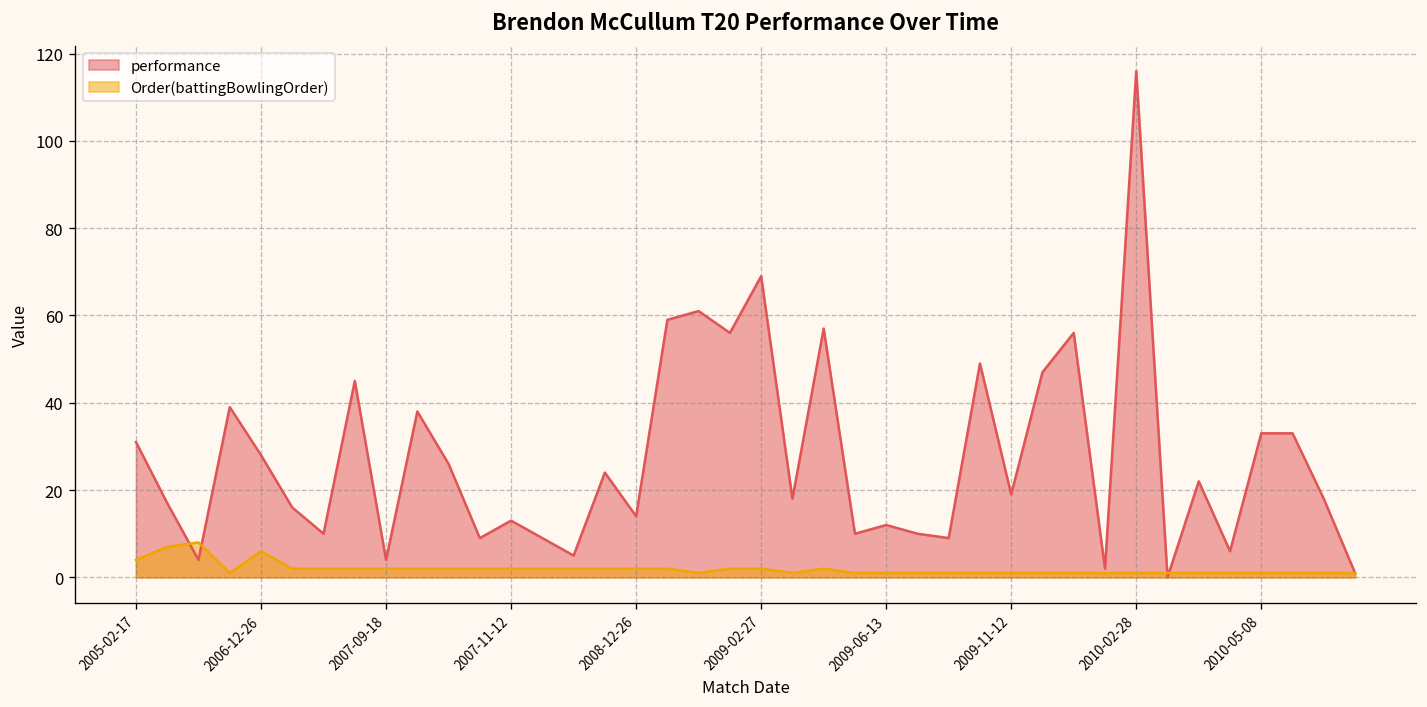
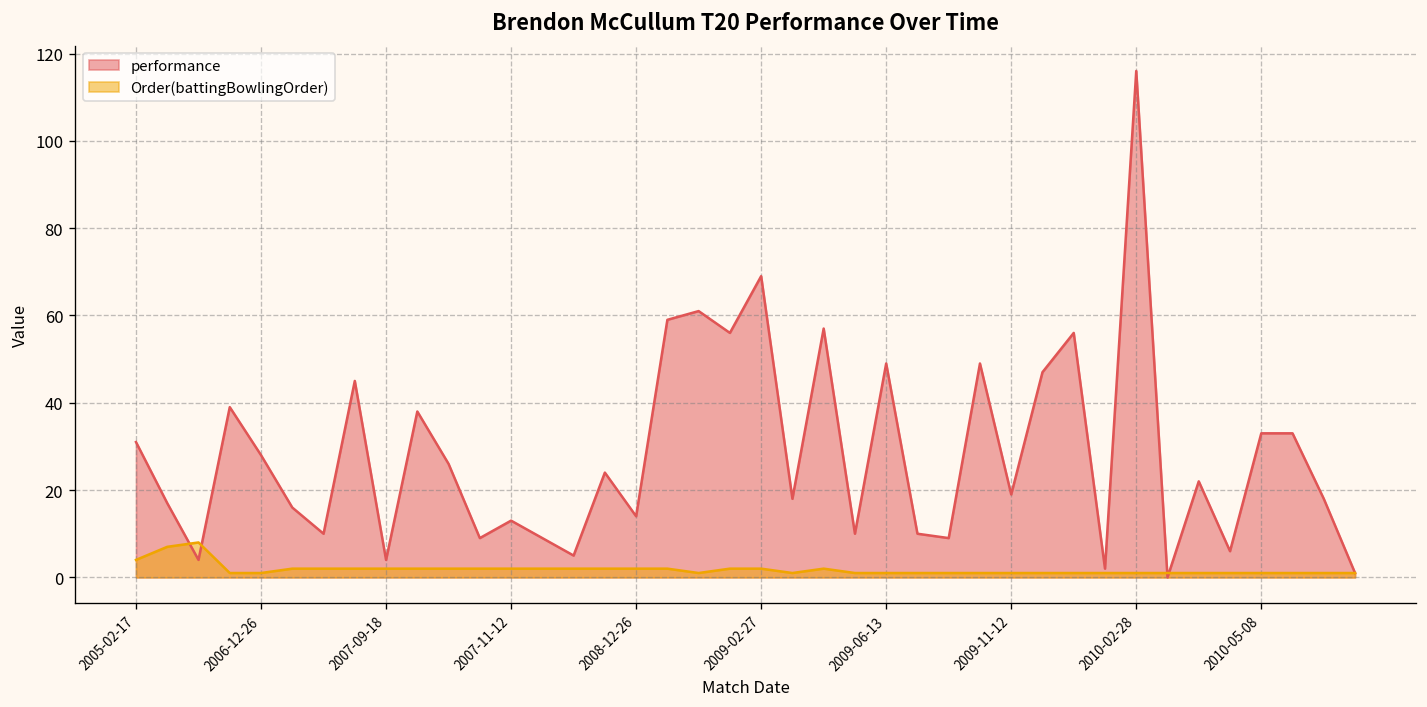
  {
    "performance": {
      "2005-02-17": 31,
      "2006-12-26": 28,
      "2007-09-18": 4,
      "2007-11-12": 13,
      "2008-12-26": 14,
      "2009-02-27": 69,
-     "2009-06-13": 12,
+     "2009-06-13": 49,
      "2009-11-12": 19,
      "2010-02-28": 116,
      "2010-05-08": 33
    },
    "Order(battingBowlingOrder)": {
      "2005-02-17": 4,
-     "2006-12-26": 6,
+     "2006-12-26": 1,
      "2007-09-18": 2,
      "2007-11-12": 2,
      "2008-12-26": 2,
      "2009-02-27": 2,
      "2009-06-13": 1,
      "2009-11-12": 1,
      "2010-02-28": 1,
      "2010-05-08": 1
    }
  }
